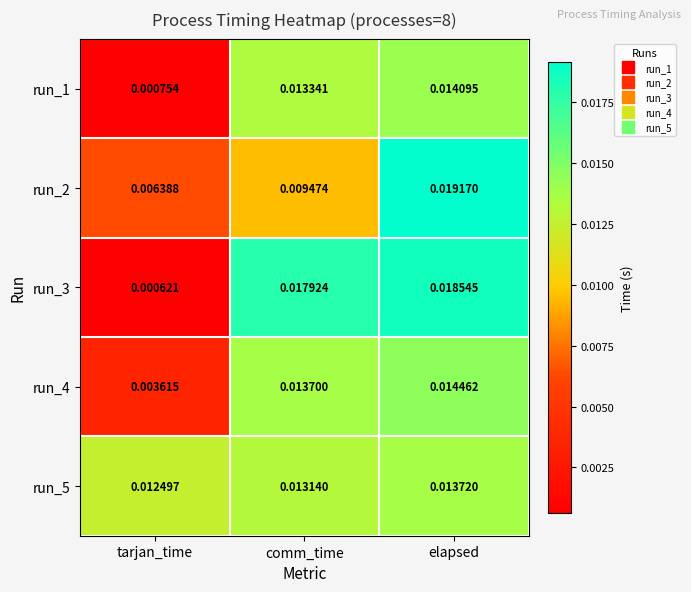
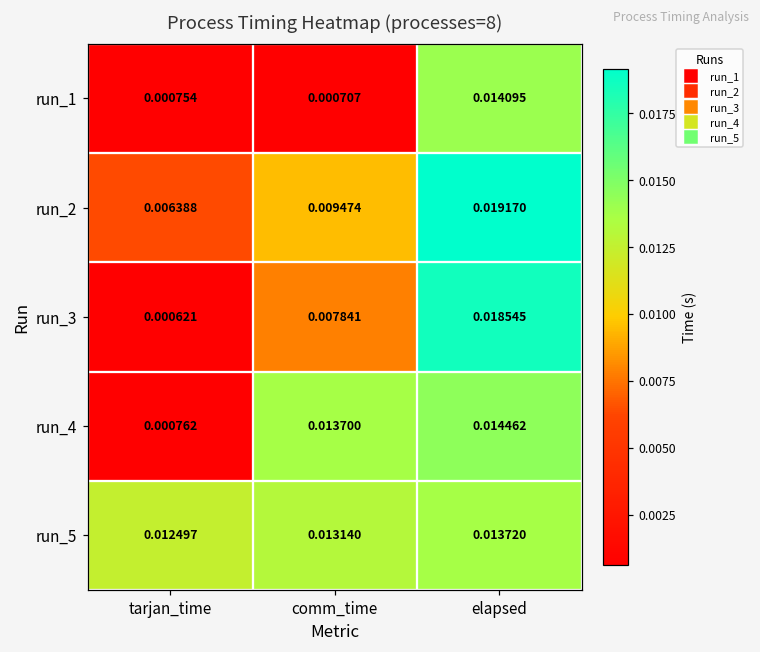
  {
    "run_1": {
      "tarjan_time": 0.000754,
-     "comm_time": 0.013341,
+     "comm_time": 0.000707,
      "elapsed": 0.014095
    },
    "run_2": {
      "tarjan_time": 0.006388,
      "comm_time": 0.009474,
      "elapsed": 0.019170
    },
    "run_3": {
      "tarjan_time": 0.000621,
-     "comm_time": 0.017924,
+     "comm_time": 0.007841,
      "elapsed": 0.018545
    },
    "run_4": {
-     "tarjan_time": 0.003615,
+     "tarjan_time": 0.000762,
      "comm_time": 0.013700,
      "elapsed": 0.014462
    },
    "run_5": {
      "tarjan_time": 0.012497,
      "comm_time": 0.013140,
      "elapsed": 0.013720
    }
  }
